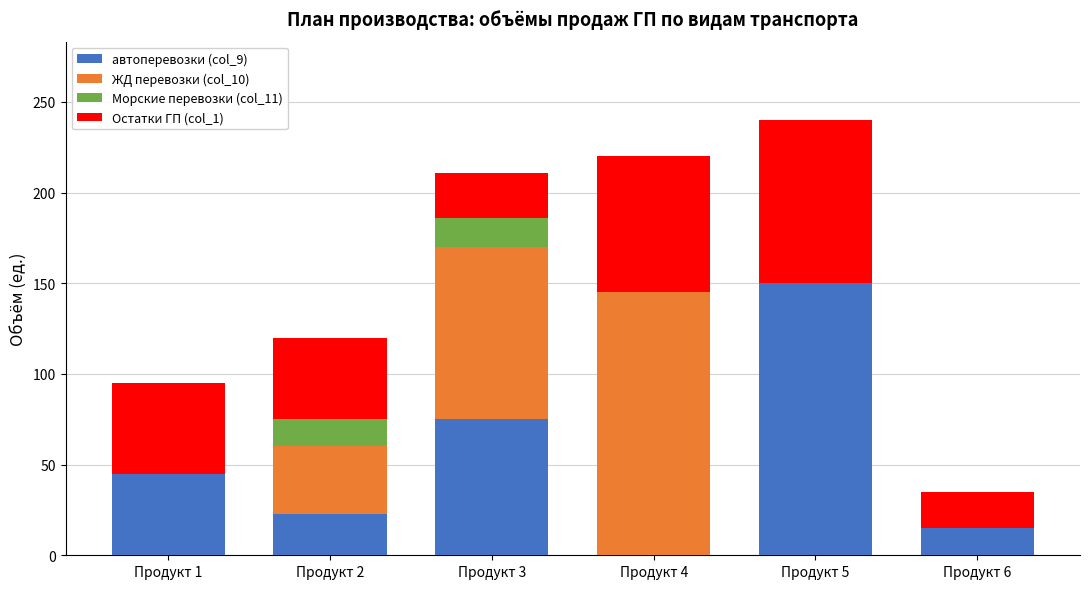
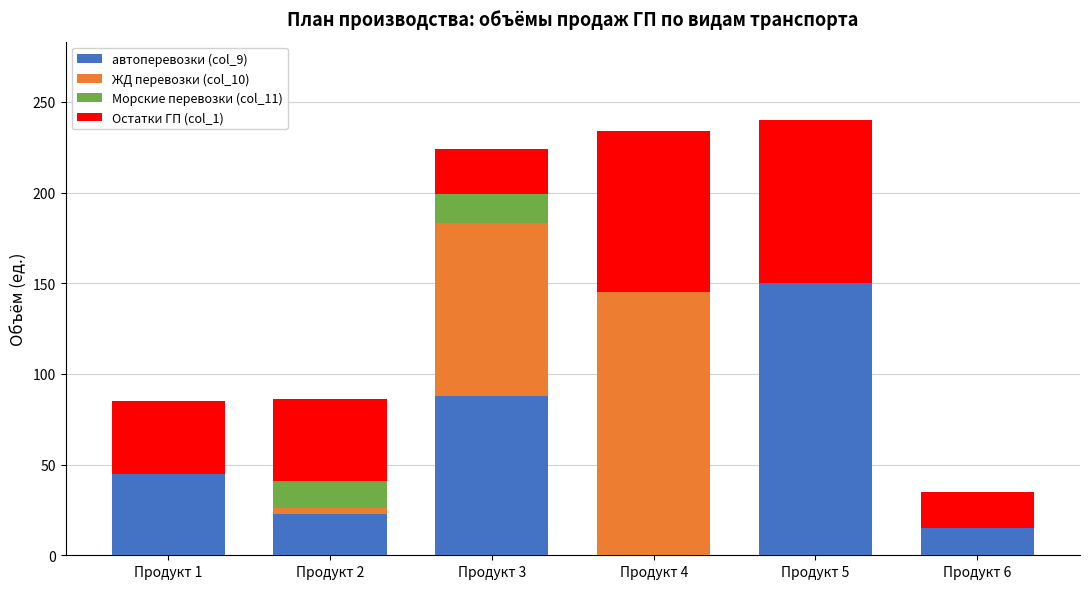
  {
    "автоперевозки (col_9)": {
      "Продукт 1": 45,
      "Продукт 2": 23,
-     "Продукт 3": 75,
+     "Продукт 3": 88,
      "Продукт 4": 0,
      "Продукт 5": 150,
      "Продукт 6": 15
    },
    "ЖД перевозки (col_10)": {
      "Продукт 1": 0,
-     "Продукт 2": 37,
+     "Продукт 2": 3,
      "Продукт 3": 95,
      "Продукт 4": 145,
      "Продукт 5": 0,
      "Продукт 6": 0
    },
    "Морские перевозки (col_11)": {
      "Продукт 1": 0,
      "Продукт 2": 15,
      "Продукт 3": 16,
      "Продукт 4": 0,
      "Продукт 5": 0,
      "Продукт 6": 0
    },
    "Остатки ГП (col_1)": {
-     "Продукт 1": 50,
+     "Продукт 1": 40,
      "Продукт 2": 45,
      "Продукт 3": 25,
-     "Продукт 4": 75,
+     "Продукт 4": 89,
      "Продукт 5": 90,
      "Продукт 6": 20
    }
  }
